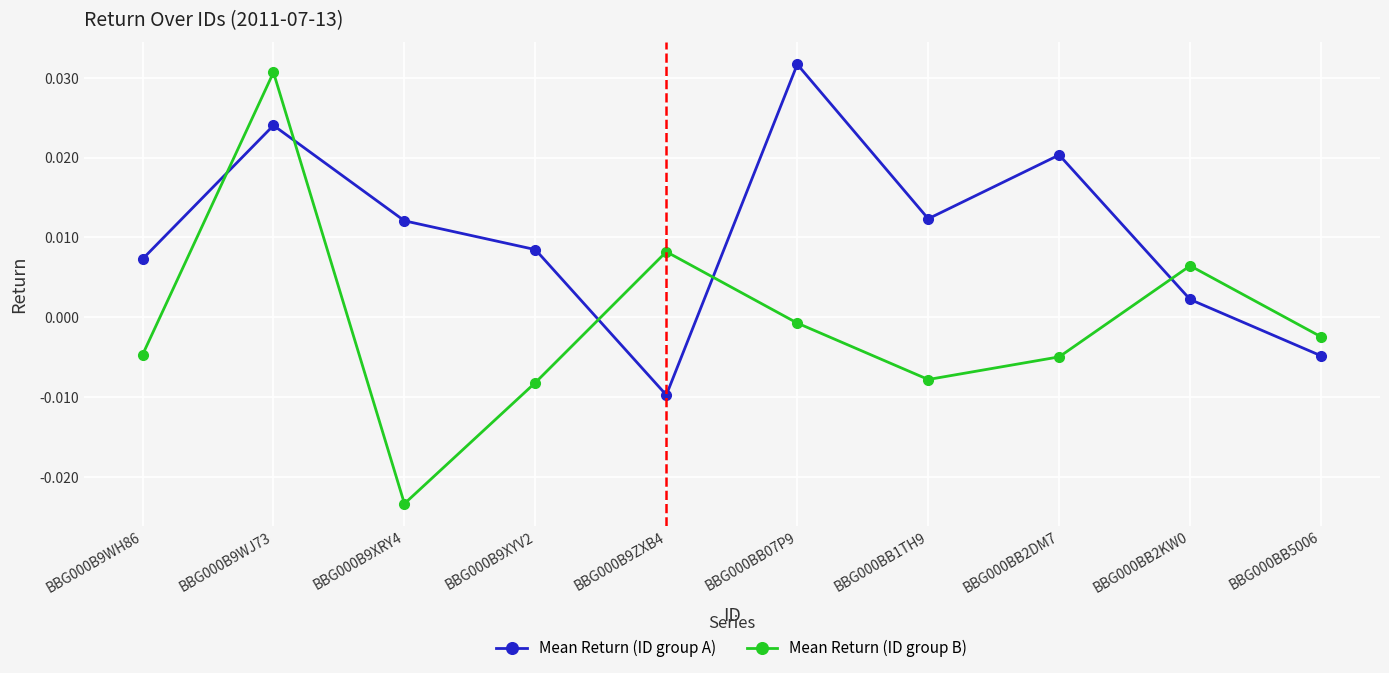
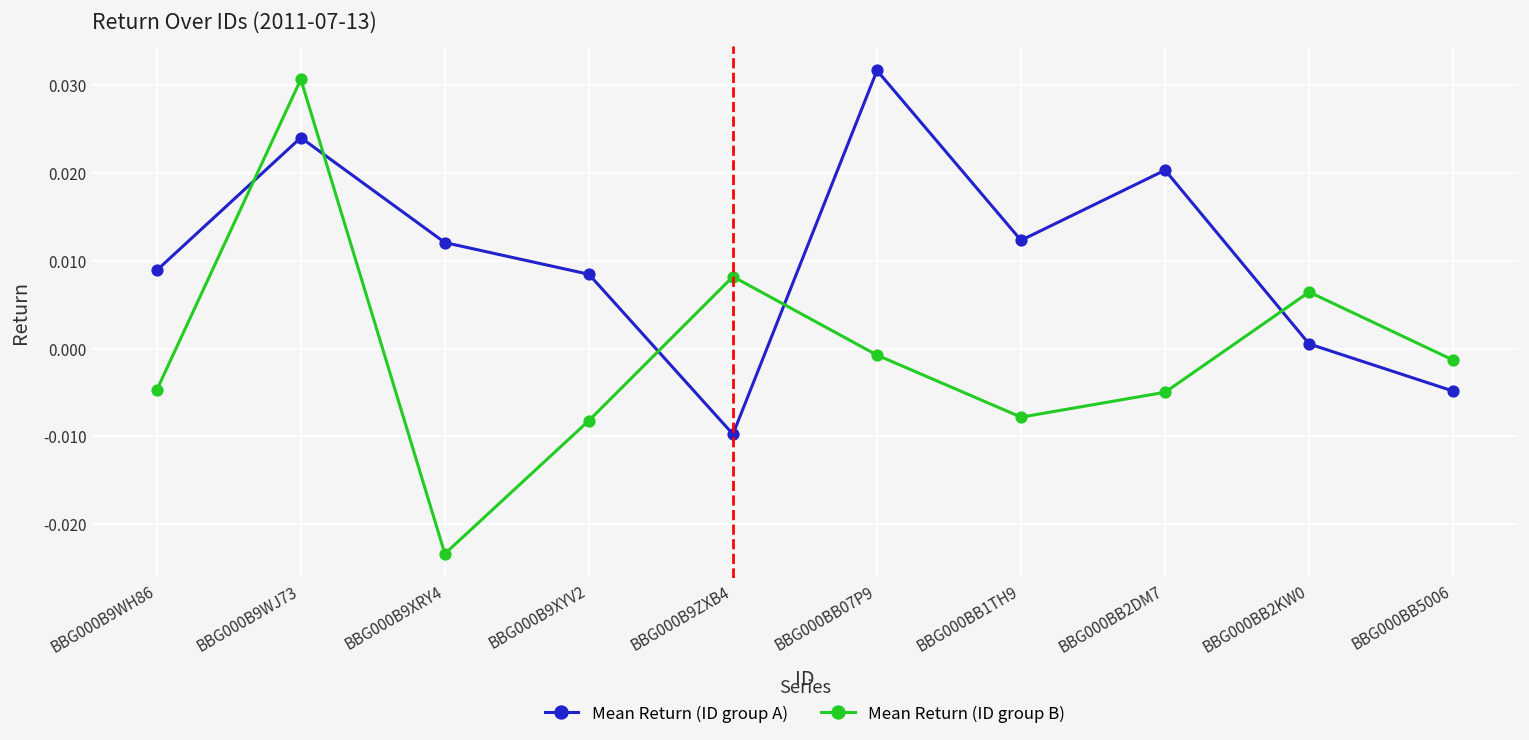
  {
    "Mean Return (ID group A)": {
-     "BBG000B9WH86": 0.007,
+     "BBG000B9WH86": 0.009,
      "BBG000B9WJ73": 0.024,
      "BBG000B9XRY4": 0.012,
      "BBG000B9XYV2": 0.008,
      "BBG000B9ZXB4": -0.010,
      "BBG000BB07P9": 0.032,
      "BBG000BB1TH9": 0.012,
      "BBG000BB2DM7": 0.020,
-     "BBG000BB2KW0": 0.002,
+     "BBG000BB2KW0": 0.001,
      "BBG000BB5006": -0.005
    },
    "Mean Return (ID group B)": {
      "BBG000B9WH86": -0.005,
      "BBG000B9WJ73": 0.031,
      "BBG000B9XRY4": -0.023,
      "BBG000B9XYV2": -0.008,
      "BBG000B9ZXB4": 0.008,
      "BBG000BB07P9": -0.001,
      "BBG000BB1TH9": -0.008,
      "BBG000BB2DM7": -0.005,
      "BBG000BB2KW0": 0.006,
-     "BBG000BB5006": -0.002
+     "BBG000BB5006": -0.001
    }
  }
